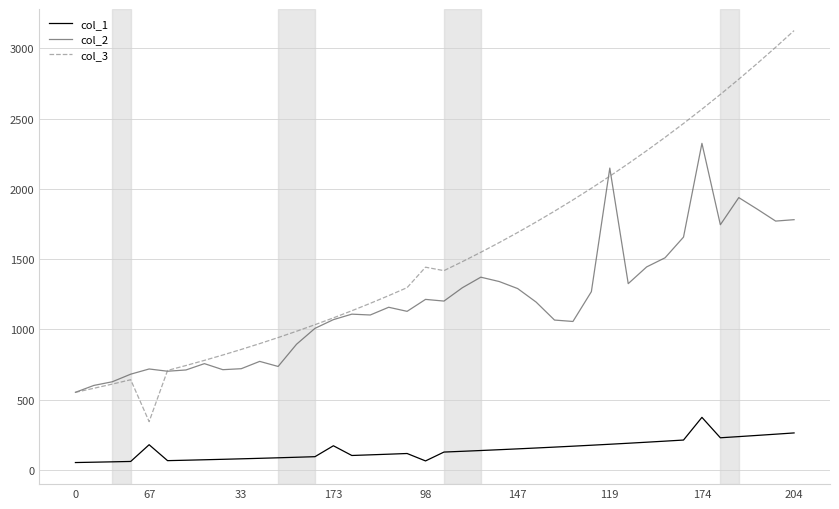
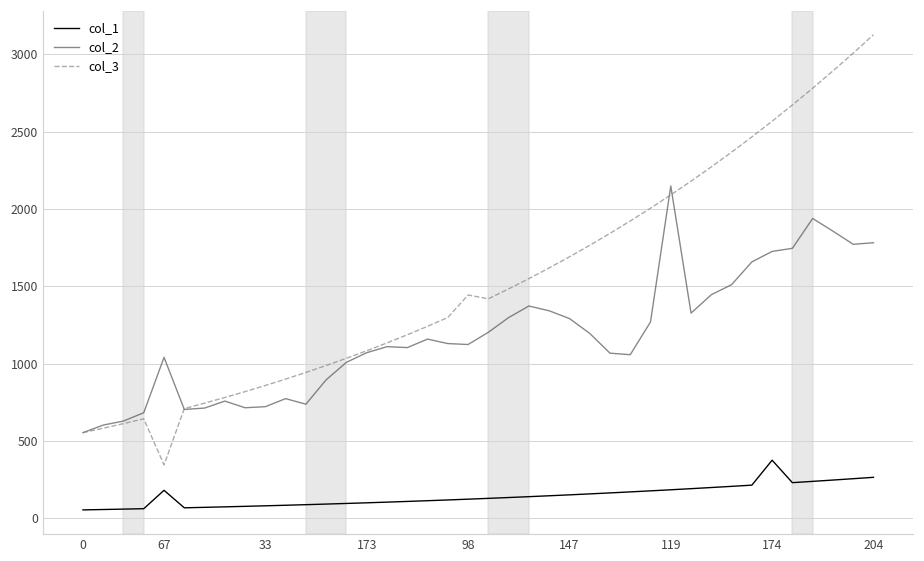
  {
    "col_1": {
      "0": 50,
      "67": 180,
-     "173": 170,
-     "98": 60,
+     "173": 100,
+     "98": 120,
      "147": 150,
      "119": 180,
      "174": 370,
      "204": 260
    },
    "col_2": {
-     "67": 720,
-     "98": 1210,
+     "67": 1040,
+     "98": 1120,
      "147": 1290,
      "119": 2150,
-     "174": 2320,
+     "174": 1730,
      "204": 1780
    },
    "col_3": {
      "67": 340,
      "98": 1440,
      "147": 1690,
      "119": 2090,
      "174": 2570,
      "204": 3130
    }
  }
